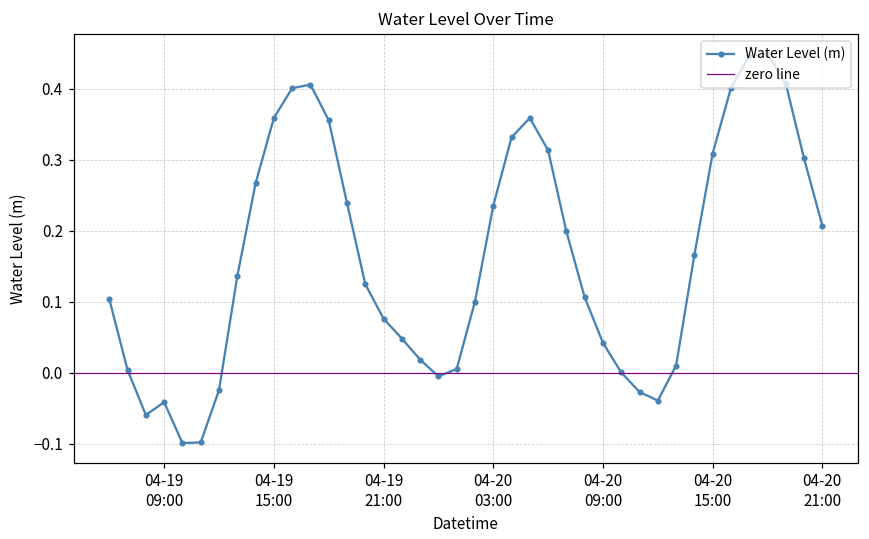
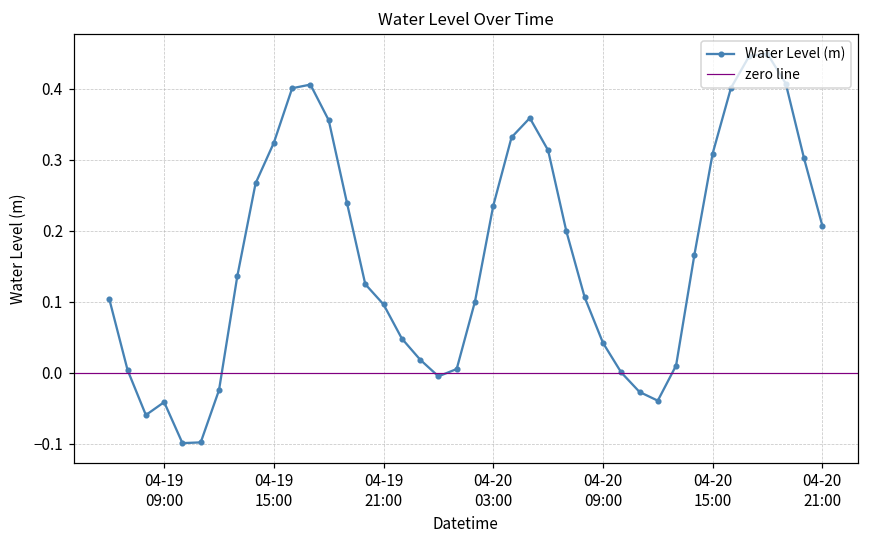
  {
    "04-19 09:00": -0.04,
-   "04-19 15:00": 0.36,
-   "04-19 21:00": 0.08,
+   "04-19 15:00": 0.32,
+   "04-19 21:00": 0.10,
    "04-20 03:00": 0.24,
    "04-20 09:00": 0.04,
    "04-20 15:00": 0.31,
    "04-20 21:00": 0.21
  }
